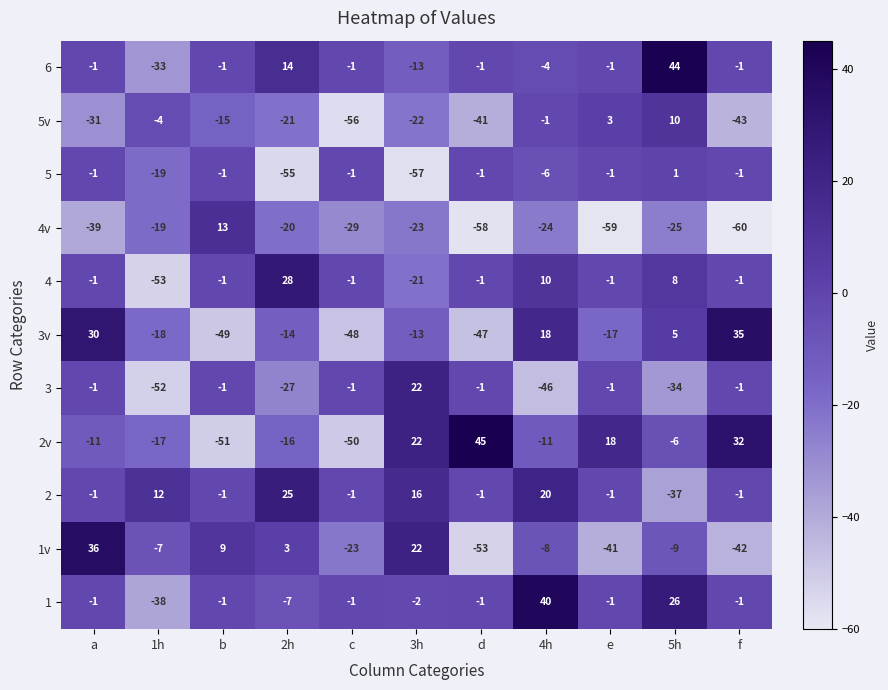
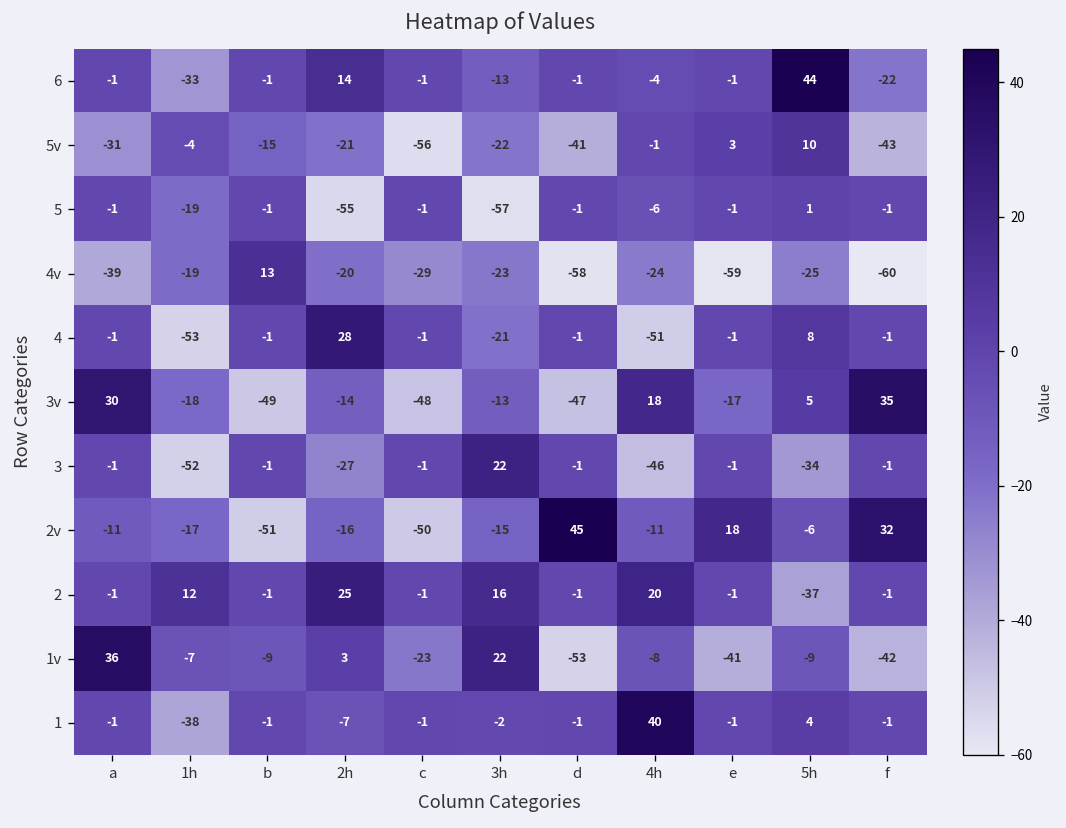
  {
    "6": {
      "a": -1,
      "1h": -33,
      "b": -1,
      "2h": 14,
      "c": -1,
      "3h": -13,
      "d": -1,
      "4h": -4,
      "e": -1,
      "5h": 44,
-     "f": -1
+     "f": -22
    },
    "5v": {
      "a": -31,
      "1h": -4,
      "b": -15,
      "2h": -21,
      "c": -56,
      "3h": -22,
      "d": -41,
      "4h": -1,
      "e": 3,
      "5h": 10,
      "f": -43
    },
    "5": {
      "a": -1,
      "1h": -19,
      "b": -1,
      "2h": -55,
      "c": -1,
      "3h": -57,
      "d": -1,
      "4h": -6,
      "e": -1,
      "5h": 1,
      "f": -1
    },
    "4v": {
      "a": -39,
      "1h": -19,
      "b": 13,
      "2h": -20,
      "c": -29,
      "3h": -23,
      "d": -58,
      "4h": -24,
      "e": -59,
      "5h": -25,
      "f": -60
    },
    "4": {
      "a": -1,
      "1h": -53,
      "b": -1,
      "2h": 28,
      "c": -1,
      "3h": -21,
      "d": -1,
-     "4h": 10,
+     "4h": -51,
      "e": -1,
      "5h": 8,
      "f": -1
    },
    "3v": {
      "a": 30,
      "1h": -18,
      "b": -49,
      "2h": -14,
      "c": -48,
      "3h": -13,
      "d": -47,
      "4h": 18,
      "e": -17,
      "5h": 5,
      "f": 35
    },
    "3": {
      "a": -1,
      "1h": -52,
      "b": -1,
      "2h": -27,
      "c": -1,
      "3h": 22,
      "d": -1,
      "4h": -46,
      "e": -1,
      "5h": -34,
      "f": -1
    },
    "2v": {
      "a": -11,
      "1h": -17,
      "b": -51,
      "2h": -16,
      "c": -50,
-     "3h": 22,
+     "3h": -15,
      "d": 45,
      "4h": -11,
      "e": 18,
      "5h": -6,
      "f": 32
    },
    "2": {
      "a": -1,
      "1h": 12,
      "b": -1,
      "2h": 25,
      "c": -1,
      "3h": 16,
      "d": -1,
      "4h": 20,
      "e": -1,
      "5h": -37,
      "f": -1
    },
    "1v": {
      "a": 36,
      "1h": -7,
-     "b": 9,
+     "b": -9,
      "2h": 3,
      "c": -23,
      "3h": 22,
      "d": -53,
      "4h": -8,
      "e": -41,
      "5h": -9,
      "f": -42
    },
    "1": {
      "a": -1,
      "1h": -38,
      "b": -1,
      "2h": -7,
      "c": -1,
      "3h": -2,
      "d": -1,
      "4h": 40,
      "e": -1,
-     "5h": 26,
+     "5h": 4,
      "f": -1
    }
  }
